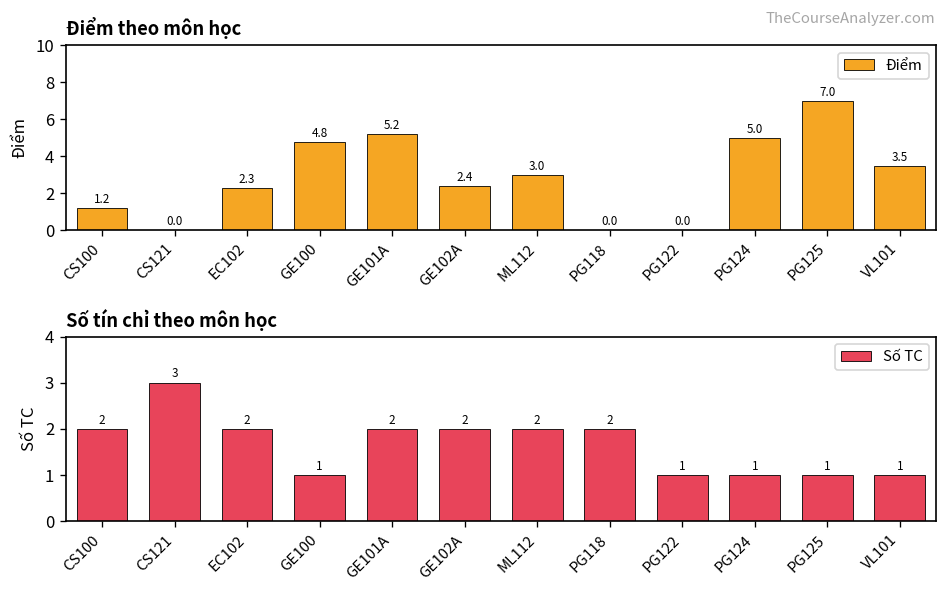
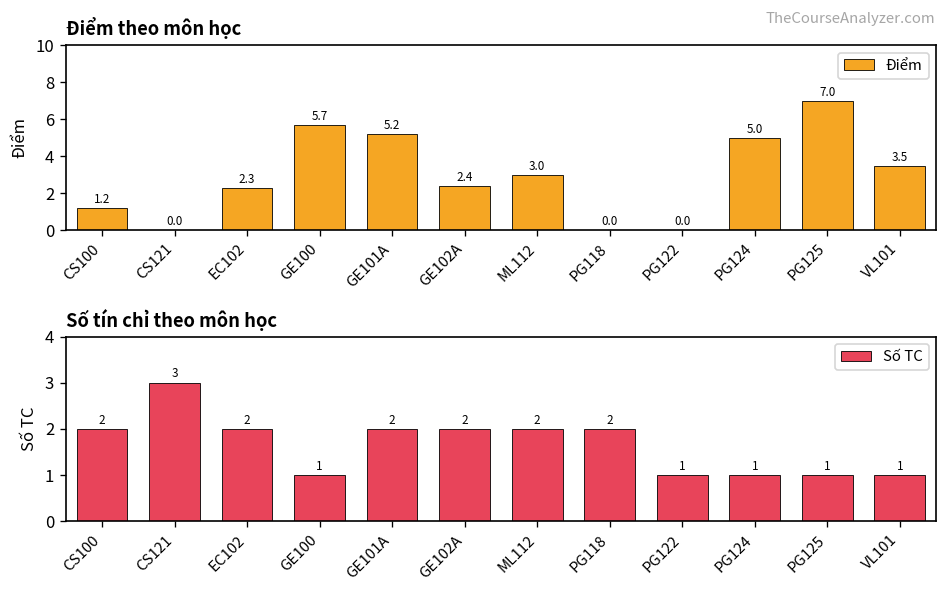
  {
    "Điểm theo môn học": {
      "CS100": 1.2,
      "CS121": 0.0,
      "EC102": 2.3,
-     "GE100": 4.8,
+     "GE100": 5.7,
      "GE101A": 5.2,
      "GE102A": 2.4,
      "ML112": 3.0,
      "PG118": 0.0,
      "PG122": 0.0,
      "PG124": 5.0,
      "PG125": 7.0,
      "VL101": 3.5
    },
    "Số tín chỉ theo môn học": {
      "CS100": 2,
      "CS121": 3,
      "EC102": 2,
      "GE100": 1,
      "GE101A": 2,
      "GE102A": 2,
      "ML112": 2,
      "PG118": 2,
      "PG122": 1,
      "PG124": 1,
      "PG125": 1,
      "VL101": 1
    }
  }
